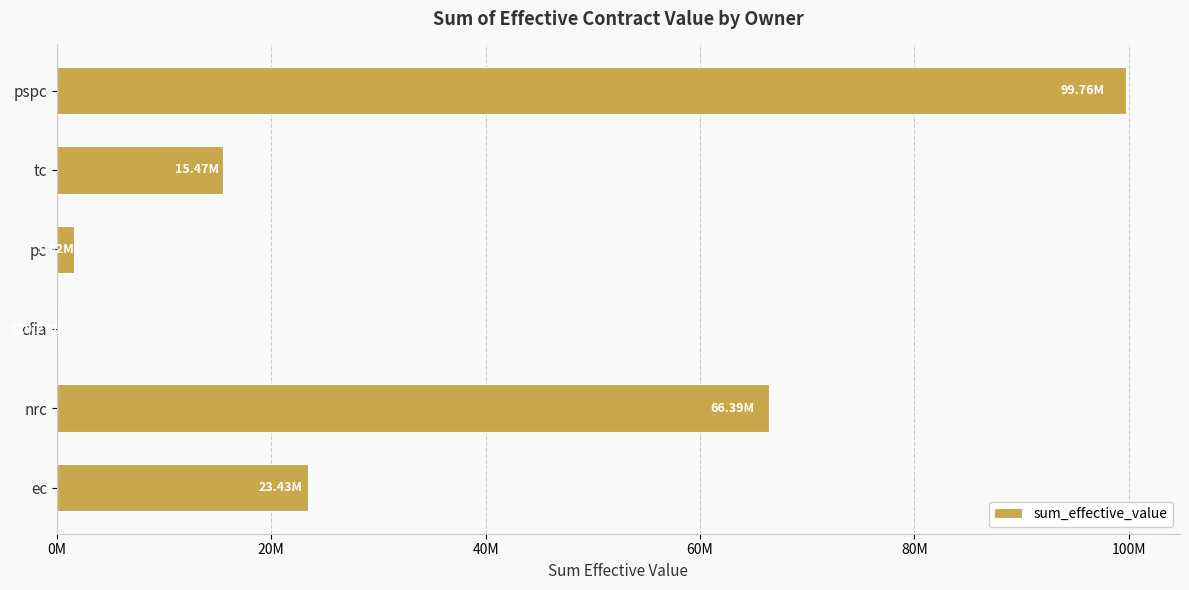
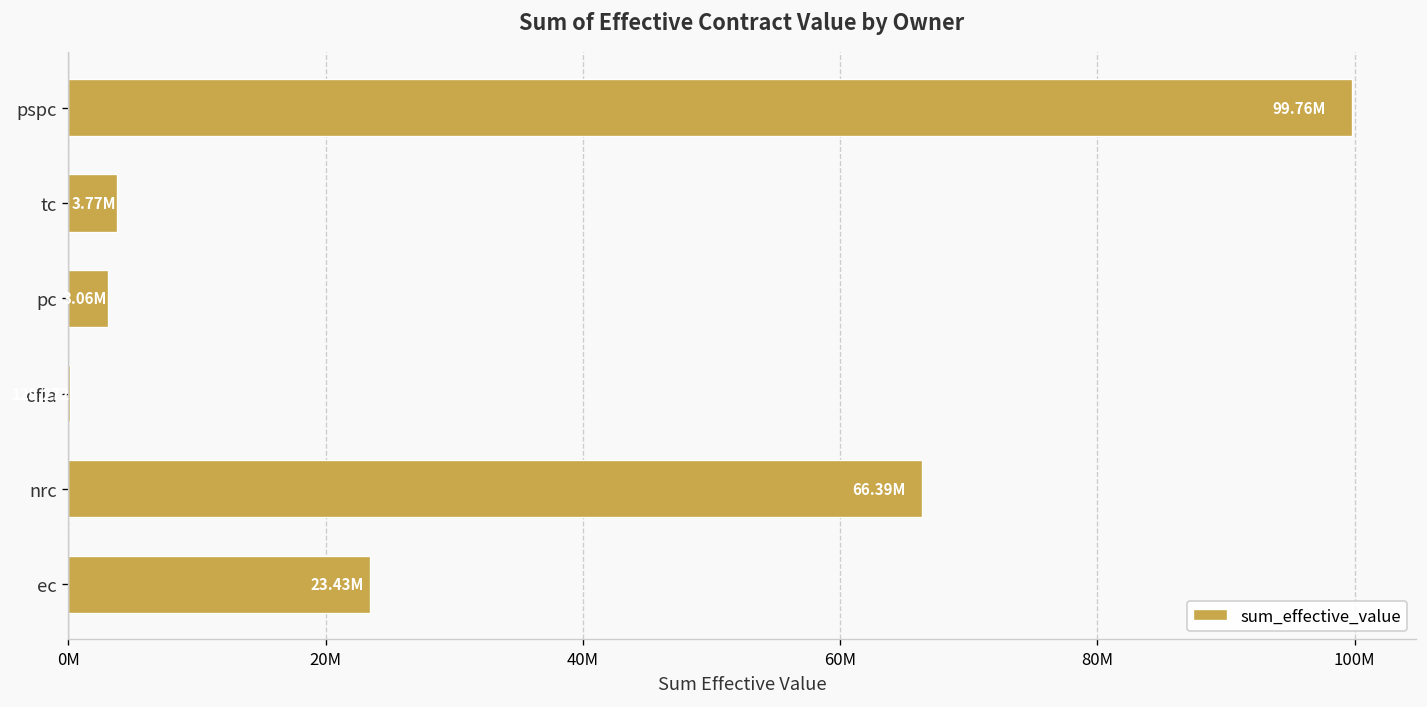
  {
    "pspc": "99.76M",
-   "tc": "15.47M",
-   "pc": "1600000",
+   "tc": "3.77M",
+   "pc": "3100000",
    "nrc": "66.39M",
    "ec": "23.43M"
  }
